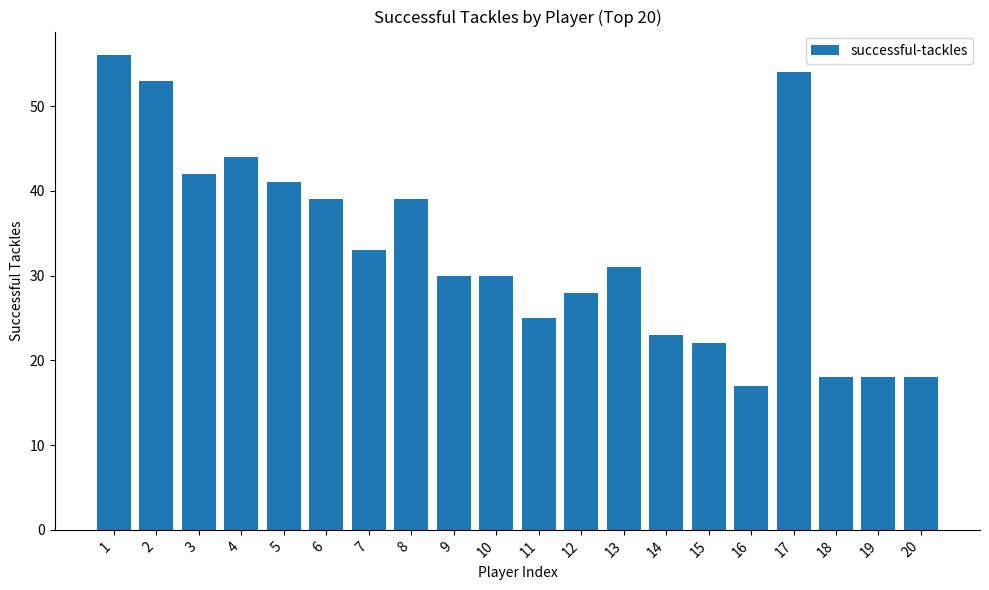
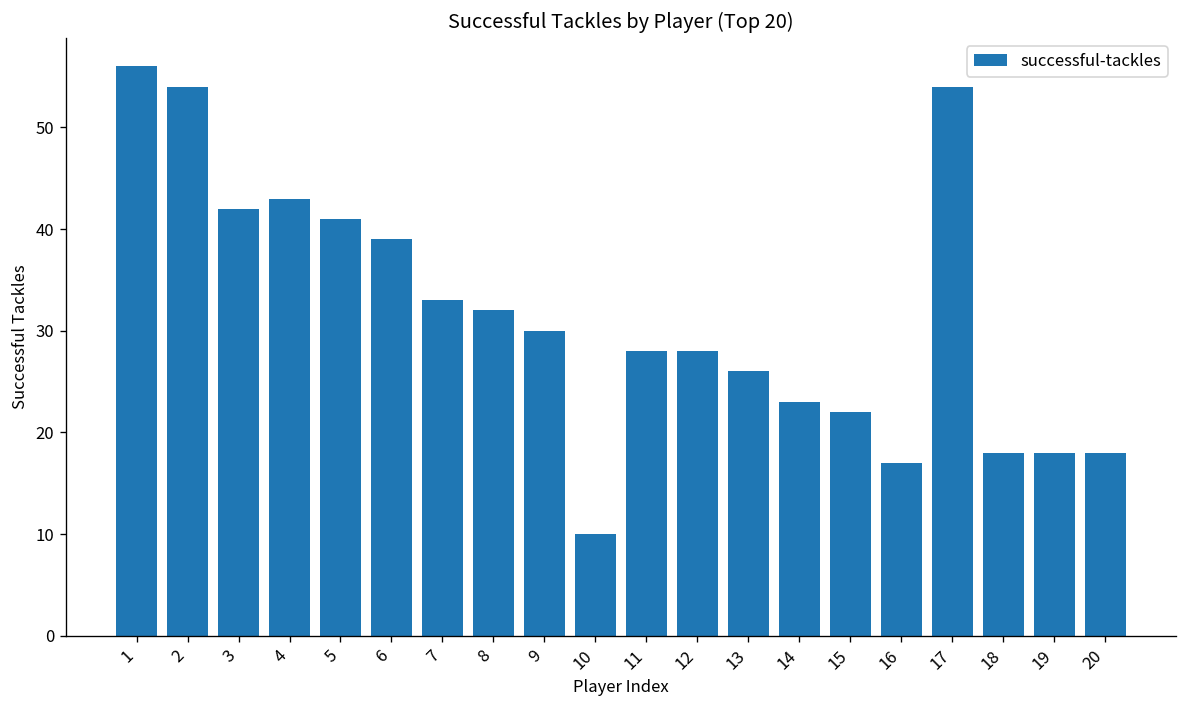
  {
    "1": 56,
-   "2": 53,
+   "2": 54,
    "3": 42,
-   "4": 44,
+   "4": 43,
    "5": 41,
    "6": 39,
    "7": 33,
-   "8": 39,
+   "8": 32,
    "9": 30,
-   "10": 30,
-   "11": 25,
+   "10": 10,
+   "11": 28,
    "12": 28,
-   "13": 31,
+   "13": 26,
    "14": 23,
    "15": 22,
    "16": 17,
    "17": 54,
    "18": 18,
    "19": 18,
    "20": 18
  }
